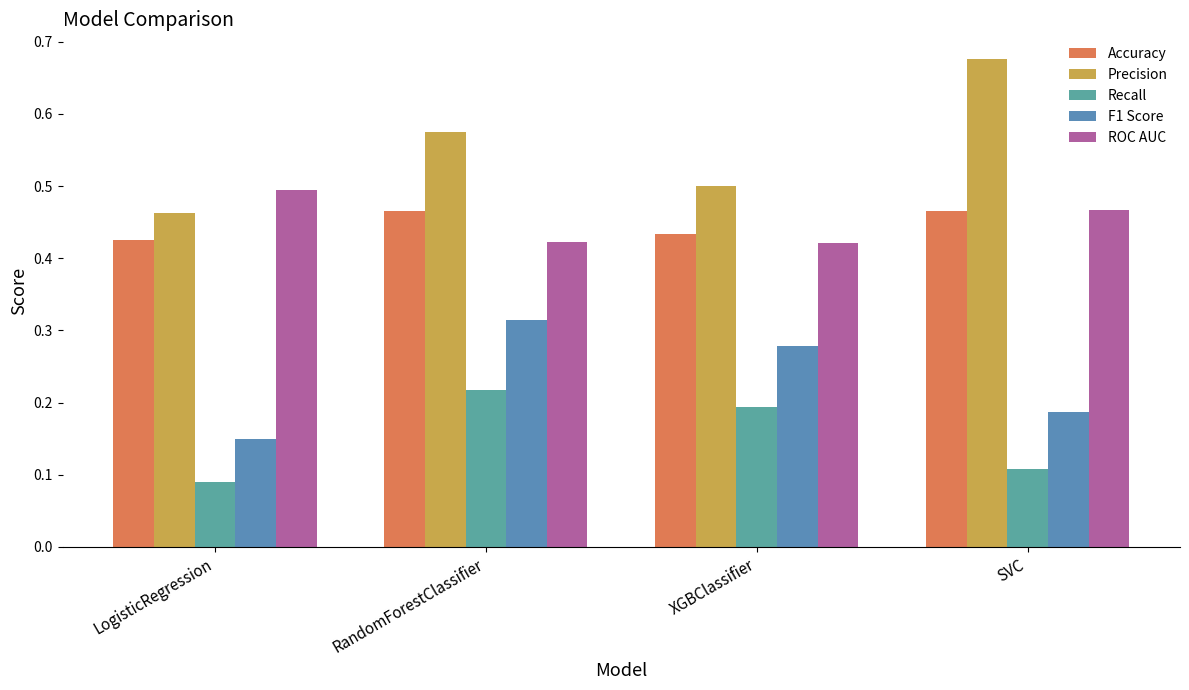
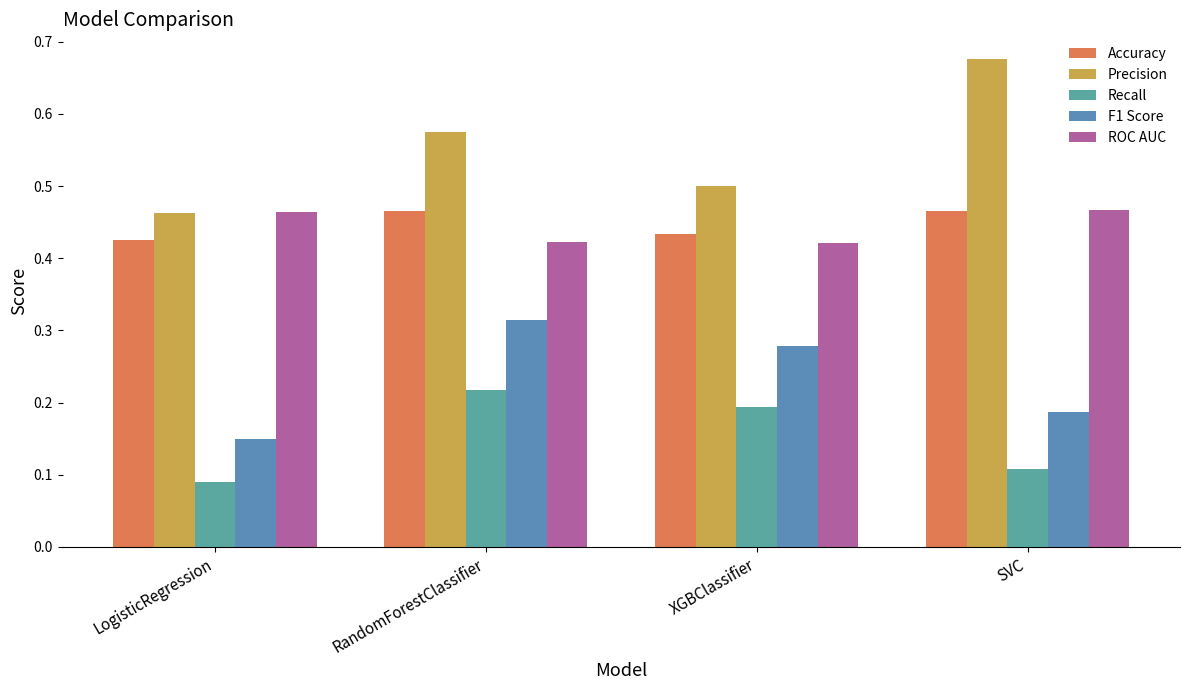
  {
    "ROC AUC": {
-     "LogisticRegression": 0.49,
+     "LogisticRegression": 0.46,
      "RandomForestClassifier": 0.42,
      "XGBClassifier": 0.42,
      "SVC": 0.47
    }
  }
